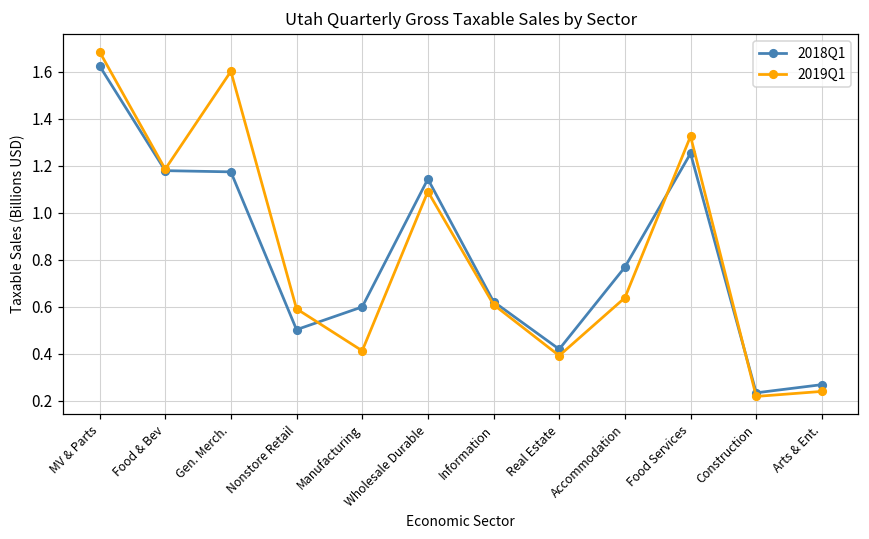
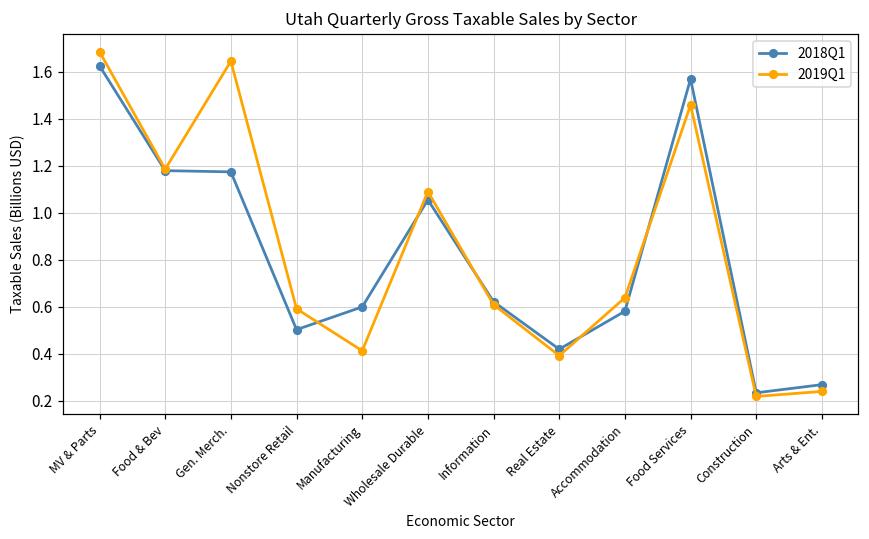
  {
    "2018Q1": {
      "MV & Parts": 1.63,
      "Gen. Merch.": 1.17,
      "Nonstore Retail": 0.50,
      "Manufacturing": 0.60,
-     "Wholesale Durable": 1.14,
+     "Wholesale Durable": 1.06,
      "Information": 0.62,
      "Real Estate": 0.42,
-     "Accommodation": 0.77,
-     "Food Services": 1.25,
+     "Accommodation": 0.58,
+     "Food Services": 1.57,
      "Construction": 0.23,
      "Arts & Ent.": 0.27
    },
    "2019Q1": {
      "MV & Parts": 1.69,
-     "Gen. Merch.": 1.60,
+     "Gen. Merch.": 1.65,
      "Nonstore Retail": 0.59,
      "Manufacturing": 0.41,
      "Wholesale Durable": 1.09,
      "Information": 0.61,
      "Real Estate": 0.39,
      "Accommodation": 0.64,
-     "Food Services": 1.33,
+     "Food Services": 1.46,
      "Construction": 0.22,
      "Arts & Ent.": 0.24
    }
  }
